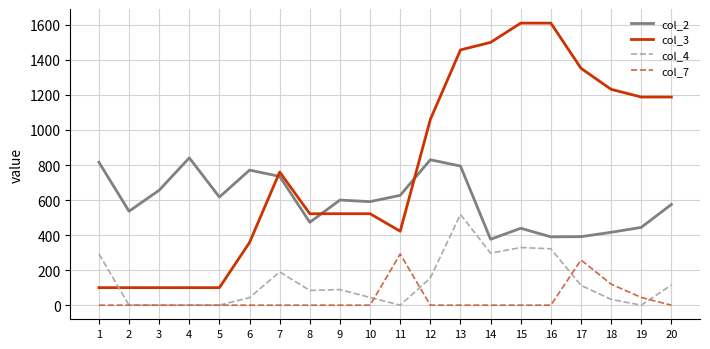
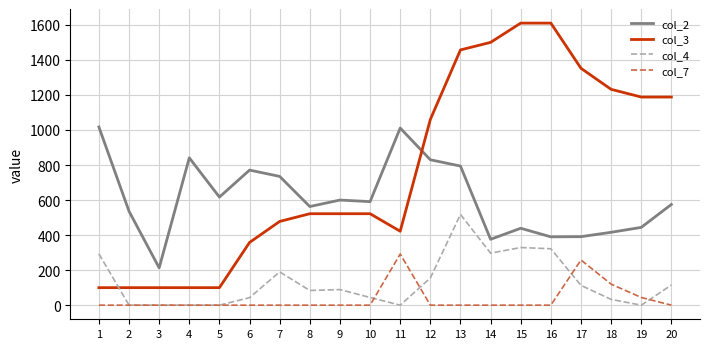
  {
    "col_2": {
-     "1": 820,
+     "1": 1020,
      "2": 540,
-     "3": 660,
+     "3": 210,
      "4": 840,
      "5": 620,
      "6": 770,
      "7": 740,
-     "8": 470,
+     "8": 560,
      "9": 600,
      "10": 590,
-     "11": 630,
+     "11": 1010,
      "12": 830,
      "13": 790,
      "14": 380,
      "15": 440,
      "16": 390,
      "17": 390,
      "18": 420,
      "19": 440,
      "20": 580
    },
    "col_3": {
      "1": 100,
      "2": 100,
      "3": 100,
      "4": 100,
      "5": 100,
      "6": 360,
-     "7": 760,
+     "7": 480,
      "8": 520,
      "9": 520,
      "10": 520,
      "11": 420,
      "12": 1060,
      "13": 1460,
      "14": 1500,
      "15": 1610,
      "16": 1610,
      "17": 1350,
      "18": 1230,
      "19": 1190,
      "20": 1190
    },
    "col_4": {
      "1": 290,
      "6": 40,
      "7": 190,
      "8": 80,
      "9": 90,
      "10": 40,
      "11": 0,
      "12": 160,
      "13": 520,
      "14": 300,
      "15": 330,
      "16": 320,
      "17": 110,
      "18": 30,
      "19": 0,
      "20": 120
    },
    "col_7": {
      "1": 0,
      "6": 0,
      "7": 0,
      "8": 0,
      "9": 0,
      "10": 0,
      "11": 290,
      "12": 0,
      "13": 0,
      "14": 0,
      "15": 0,
      "16": 0,
      "17": 260,
      "18": 120,
      "19": 40,
      "20": 0
    }
  }
